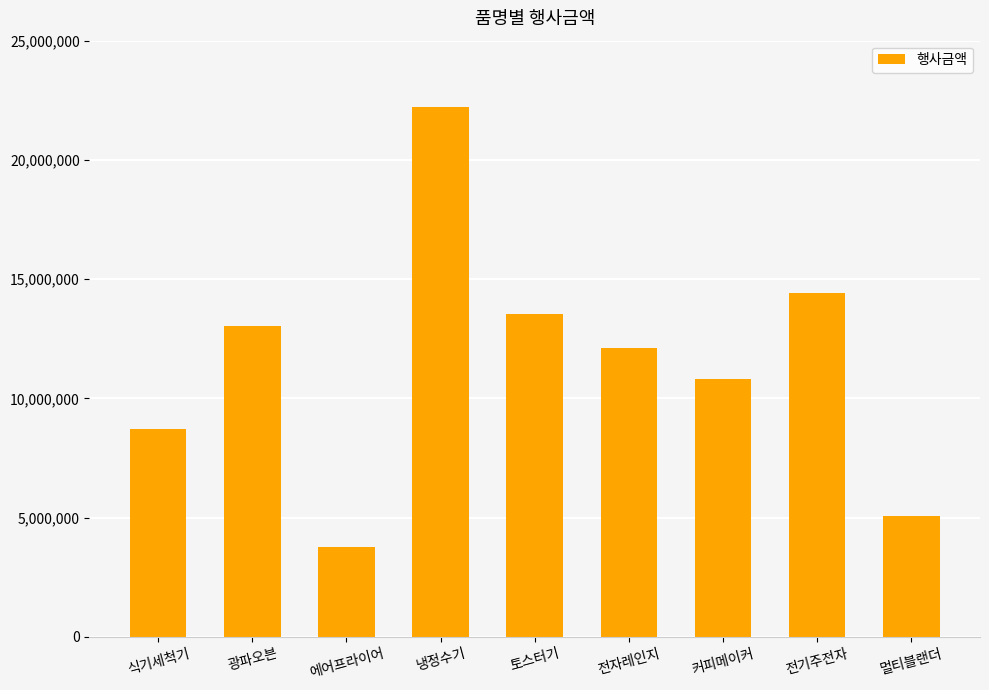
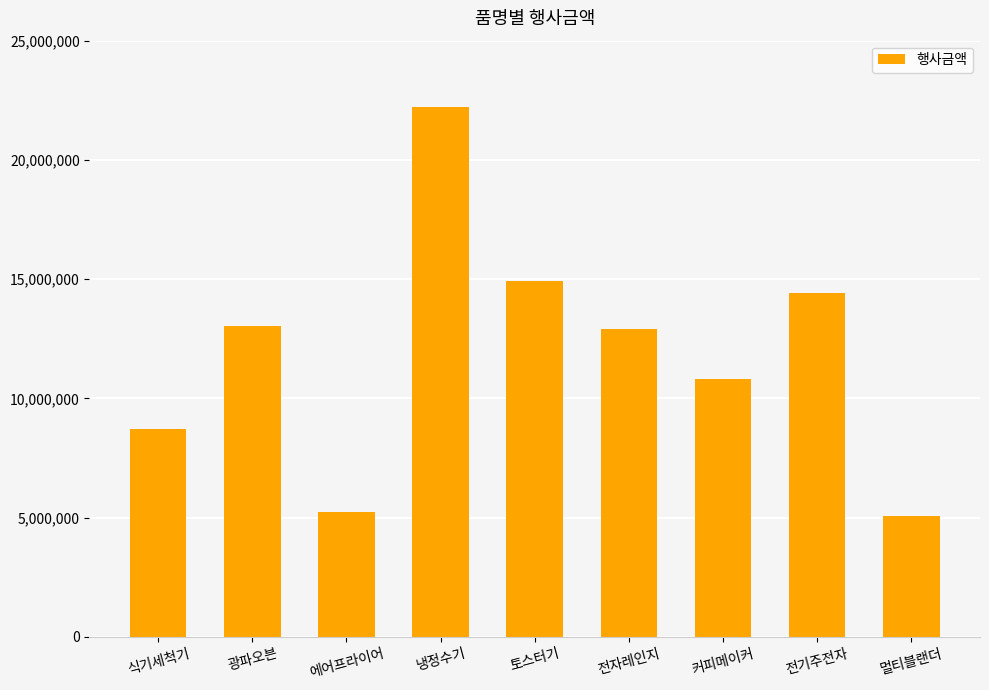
  {
    "식기세척기": "8,700,000",
    "광파오븐": "13,000,000",
-   "에어프라이어": "3,800,000",
+   "에어프라이어": "5,200,000",
    "냉정수기": "22,200,000",
-   "토스터기": "13,600,000",
-   "전자레인지": "12,100,000",
+   "토스터기": "14,900,000",
+   "전자레인지": "12,900,000",
    "커피메이커": "10,800,000",
    "전기주전자": "14,400,000",
    "멀티블랜더": "5,100,000"
  }
